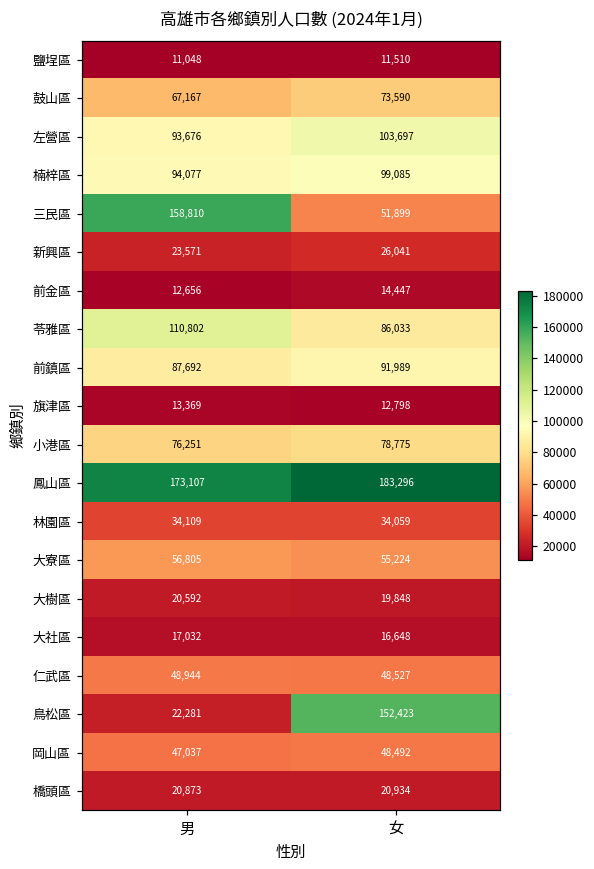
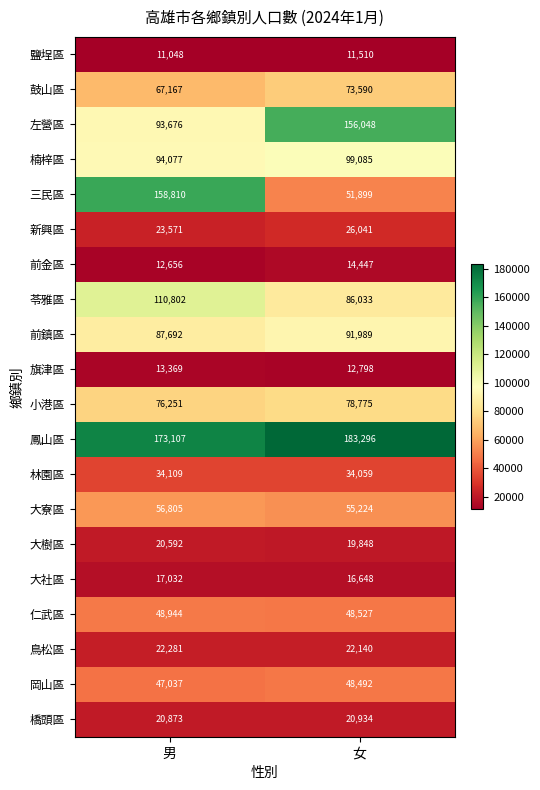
  {
    "鹽埕區": {
      "男": "11,048",
      "女": "11,510"
    },
    "鼓山區": {
      "男": "67,167",
      "女": "73,590"
    },
    "左營區": {
      "男": "93,676",
-     "女": "103,697"
+     "女": "156,048"
    },
    "楠梓區": {
      "男": "94,077",
      "女": "99,085"
    },
    "三民區": {
      "男": "158,810",
      "女": "51,899"
    },
    "新興區": {
      "男": "23,571",
      "女": "26,041"
    },
    "前金區": {
      "男": "12,656",
      "女": "14,447"
    },
    "苓雅區": {
      "男": "110,802",
      "女": "86,033"
    },
    "前鎮區": {
      "男": "87,692",
      "女": "91,989"
    },
    "旗津區": {
      "男": "13,369",
      "女": "12,798"
    },
    "小港區": {
      "男": "76,251",
      "女": "78,775"
    },
    "鳳山區": {
      "男": "173,107",
      "女": "183,296"
    },
    "林園區": {
      "男": "34,109",
      "女": "34,059"
    },
    "大寮區": {
      "男": "56,805",
      "女": "55,224"
    },
    "大樹區": {
      "男": "20,592",
      "女": "19,848"
    },
    "大社區": {
      "男": "17,032",
      "女": "16,648"
    },
    "仁武區": {
      "男": "48,944",
      "女": "48,527"
    },
    "鳥松區": {
      "男": "22,281",
-     "女": "152,423"
+     "女": "22,140"
    },
    "岡山區": {
      "男": "47,037",
      "女": "48,492"
    },
    "橋頭區": {
      "男": "20,873",
      "女": "20,934"
    }
  }
